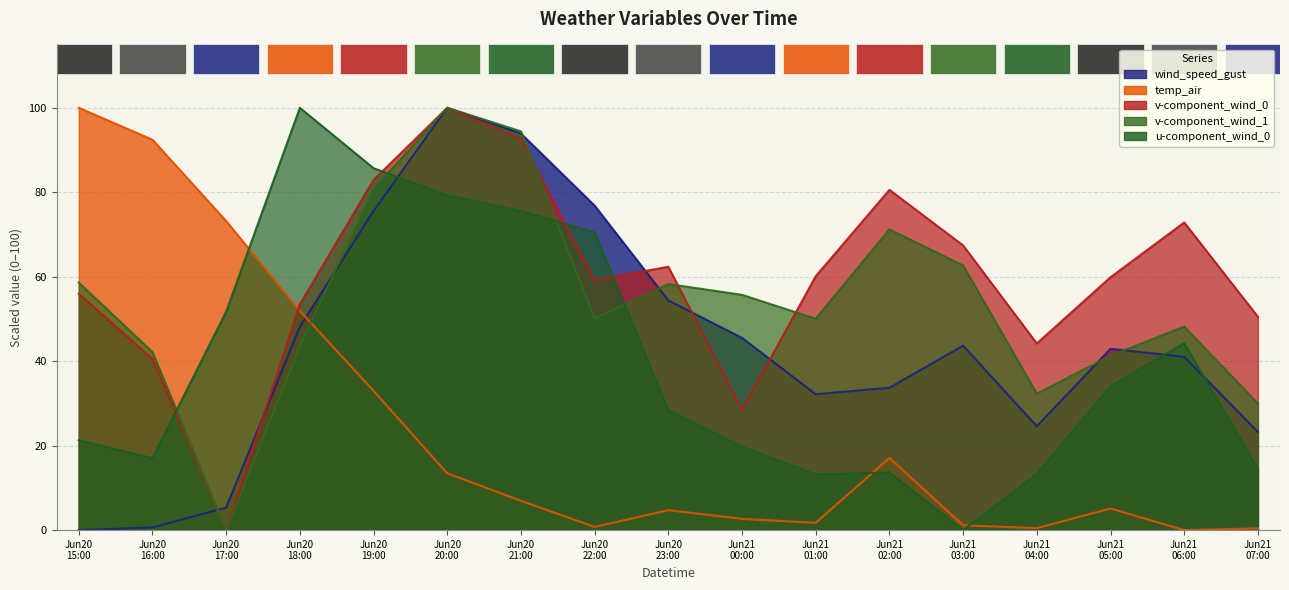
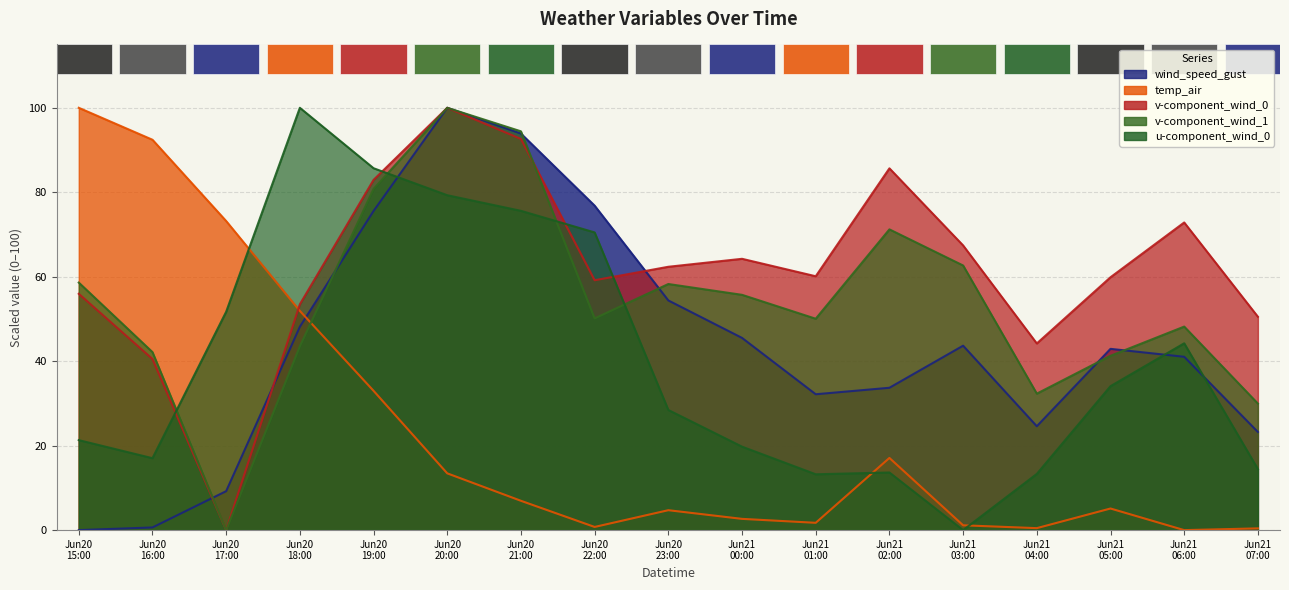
  {
    "wind_speed_gust": {
      "Jun20 15:00": 0,
      "Jun20 16:00": 1,
-     "Jun20 17:00": 5,
+     "Jun20 17:00": 9,
      "Jun20 18:00": 48,
      "Jun20 19:00": 76,
      "Jun20 22:00": 77,
      "Jun20 23:00": 54,
      "Jun21 00:00": 46,
      "Jun21 01:00": 32,
      "Jun21 02:00": 34,
      "Jun21 03:00": 44,
      "Jun21 04:00": 25,
      "Jun21 05:00": 43,
      "Jun21 06:00": 41,
      "Jun21 07:00": 23
    },
    "temp_air": {
      "Jun20 15:00": 100,
      "Jun20 16:00": 92,
      "Jun20 17:00": 73,
      "Jun20 18:00": 52,
      "Jun20 19:00": 33,
      "Jun20 20:00": 13,
      "Jun20 21:00": 7,
      "Jun20 22:00": 1,
      "Jun20 23:00": 5,
      "Jun21 00:00": 3,
      "Jun21 01:00": 2,
      "Jun21 02:00": 17,
      "Jun21 03:00": 1,
      "Jun21 04:00": 0,
      "Jun21 05:00": 5,
      "Jun21 06:00": 0,
      "Jun21 07:00": 0
    },
    "v-component_wind_0": {
      "Jun20 15:00": 56,
      "Jun20 16:00": 41,
      "Jun20 18:00": 53,
      "Jun20 19:00": 83,
      "Jun20 21:00": 93,
      "Jun20 22:00": 59,
      "Jun20 23:00": 62,
-     "Jun21 00:00": 28,
+     "Jun21 00:00": 64,
      "Jun21 01:00": 60,
-     "Jun21 02:00": 81,
+     "Jun21 02:00": 86,
      "Jun21 03:00": 67,
      "Jun21 04:00": 44,
      "Jun21 05:00": 60,
      "Jun21 06:00": 73,
      "Jun21 07:00": 51
    }
  }
